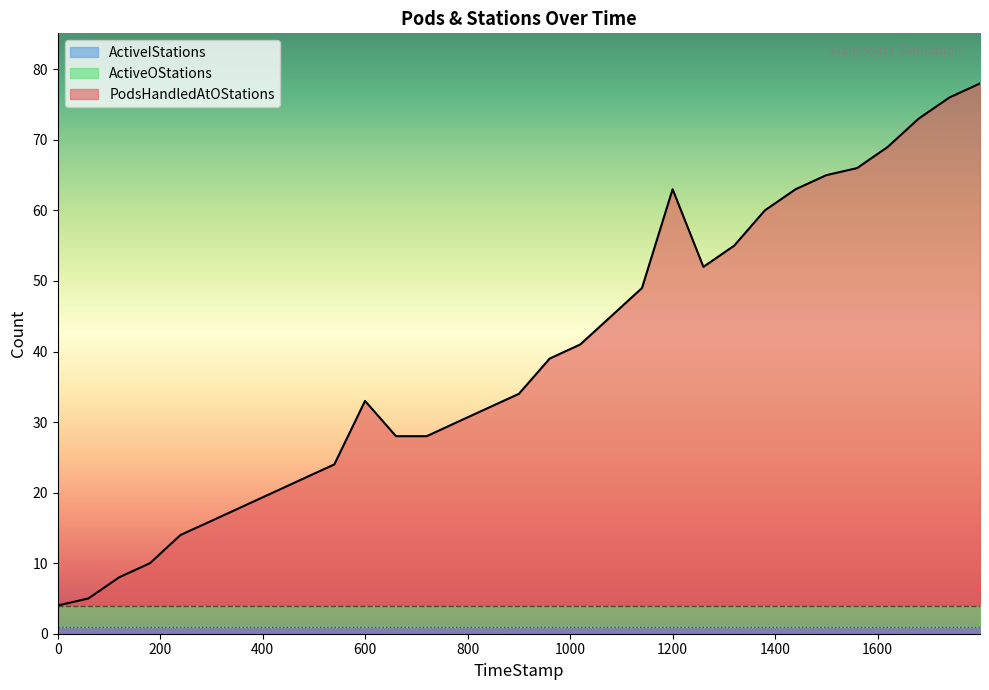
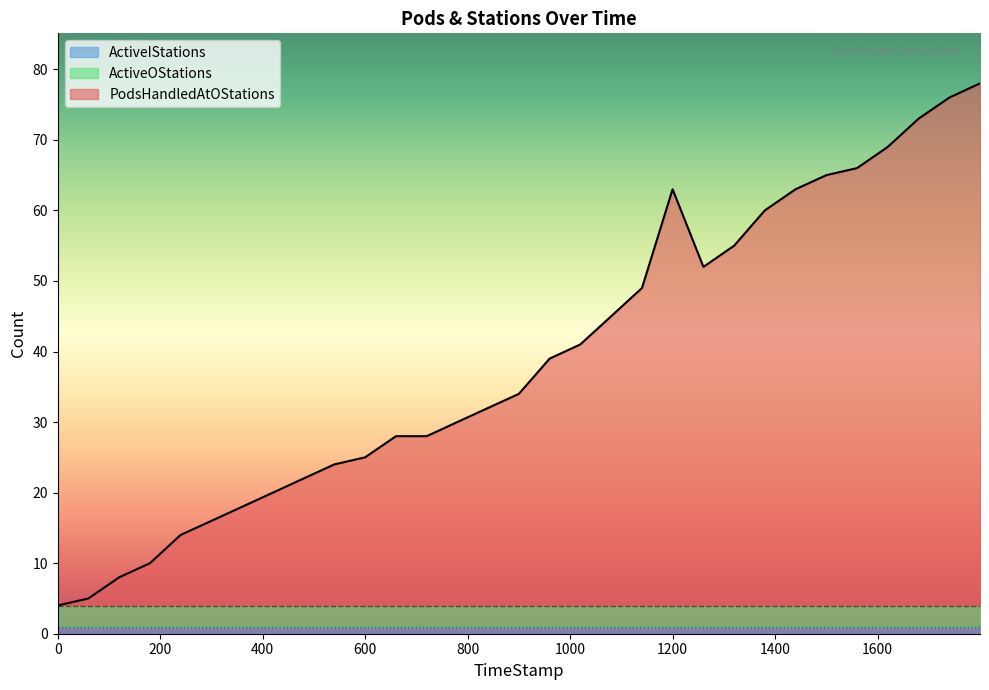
  {
    "PodsHandledAtOStations": {
-     "600": 33,
+     "600": 25,
      "1200": 63
    },
    "ActiveOStations": {
      "600": 4,
      "1200": 4
    },
    "ActiveIStations": {
      "0": 1,
      "600": 1,
      "1200": 1
    }
  }
